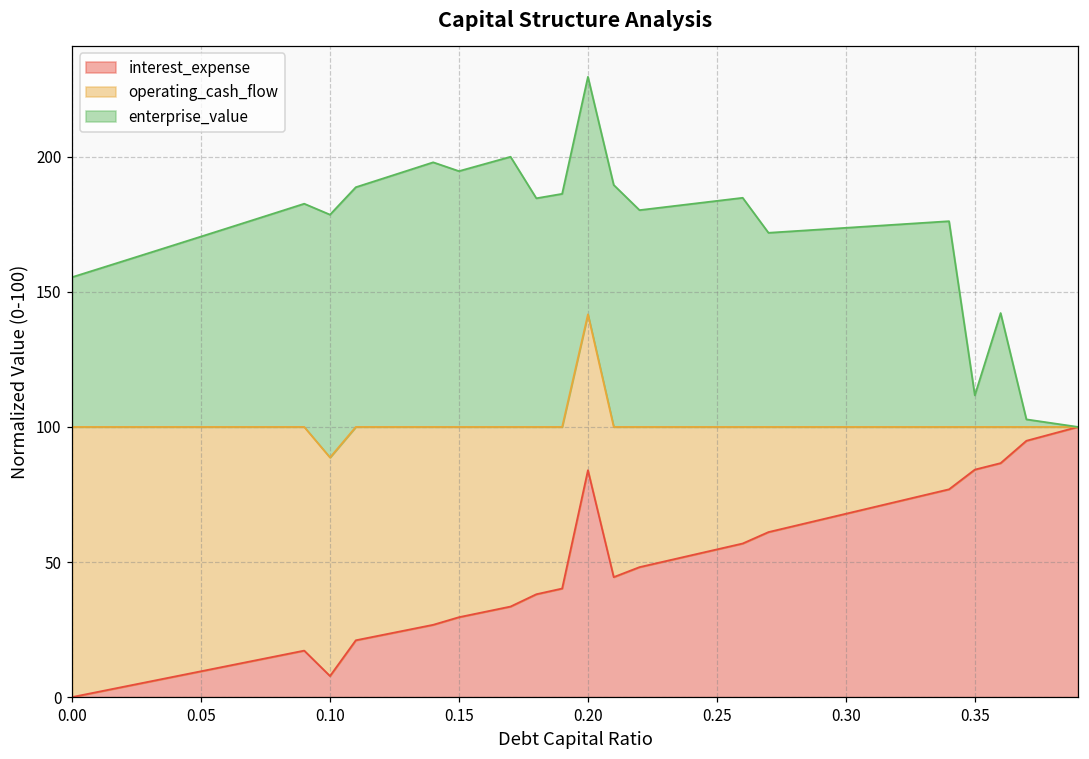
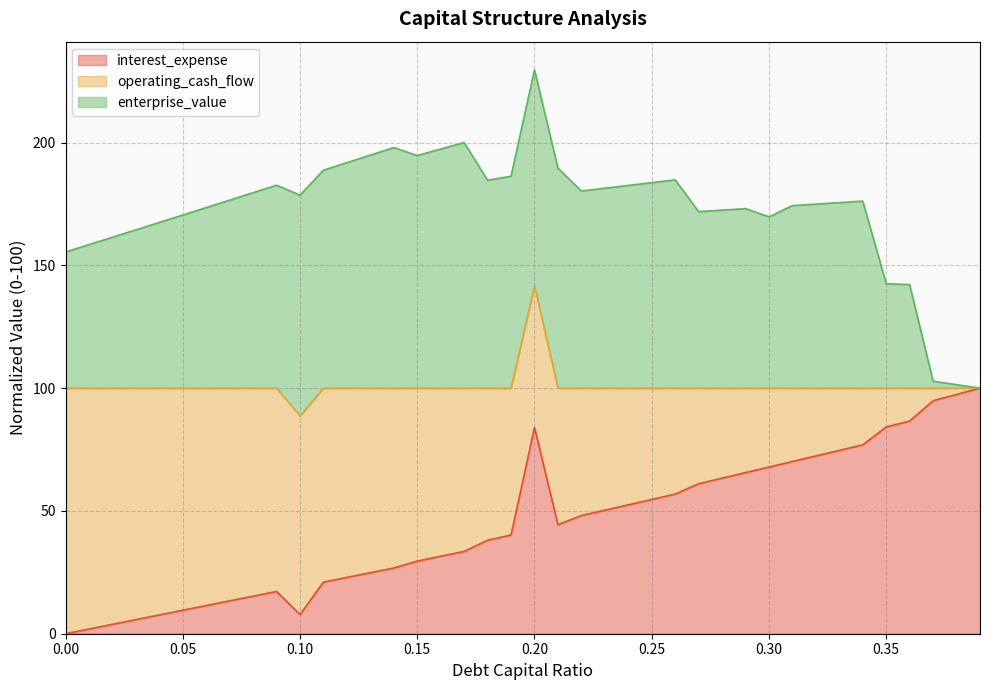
  {
    "interest_expense": {
      "0.00": 0,
      "0.05": 10,
      "0.10": 8,
      "0.15": 30,
      "0.20": 84,
      "0.25": 55,
      "0.30": 68,
      "0.35": 84
    },
    "operating_cash_flow": {
      "0.00": 100,
      "0.05": 100,
      "0.10": 89,
      "0.15": 100,
      "0.20": 142,
      "0.25": 100,
      "0.30": 100,
      "0.35": 100
    },
    "enterprise_value": {
      "0.00": 155,
      "0.05": 170,
      "0.10": 179,
      "0.15": 195,
      "0.20": 230,
      "0.25": 184,
-     "0.30": 174,
-     "0.35": 112
+     "0.30": 170,
+     "0.35": 143
    }
  }
